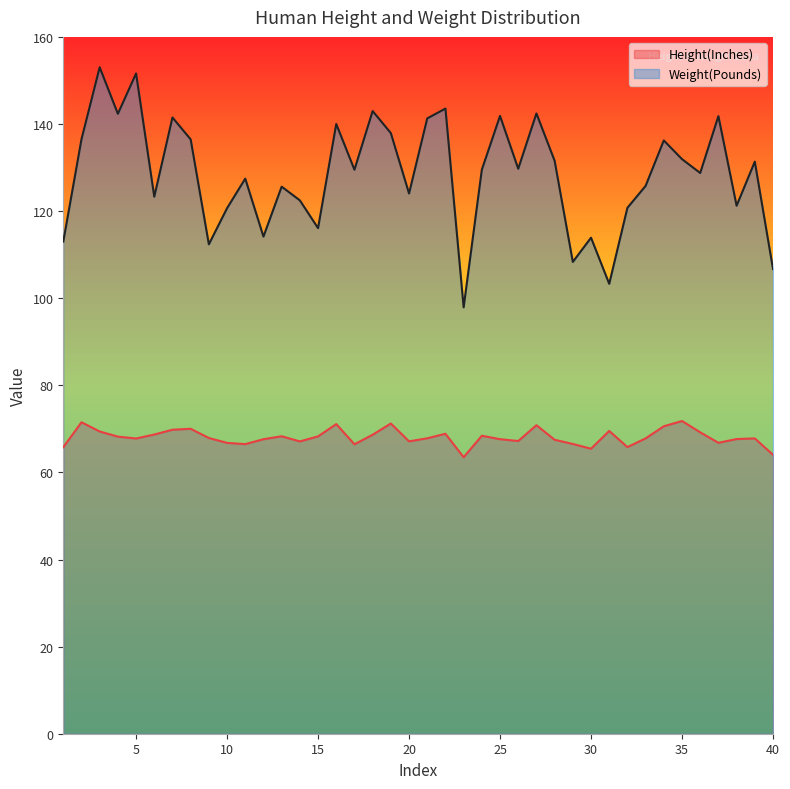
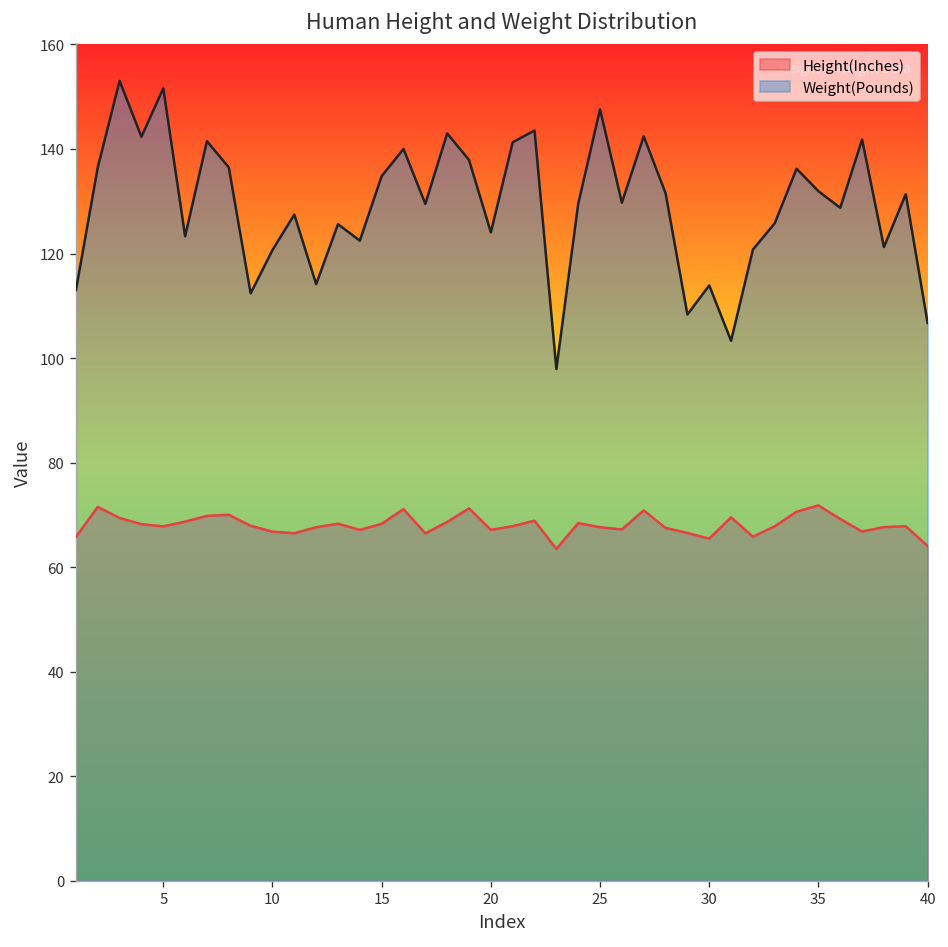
  {
    "Height(Inches)": {
      "5": 68,
      "10": 67,
      "15": 68,
      "20": 67,
      "25": 68,
      "30": 65,
      "35": 72,
      "40": 64
    },
    "Weight(Pounds)": {
      "5": 152,
      "10": 121,
-     "15": 116,
+     "15": 135,
      "20": 124,
-     "25": 142,
+     "25": 148,
      "30": 114,
      "35": 132,
      "40": 107
    }
  }
